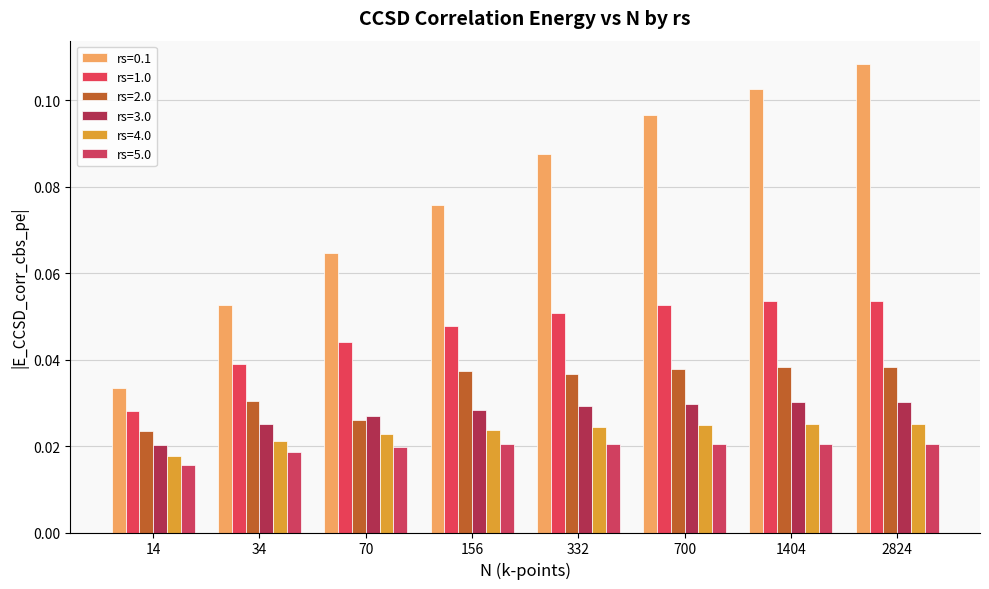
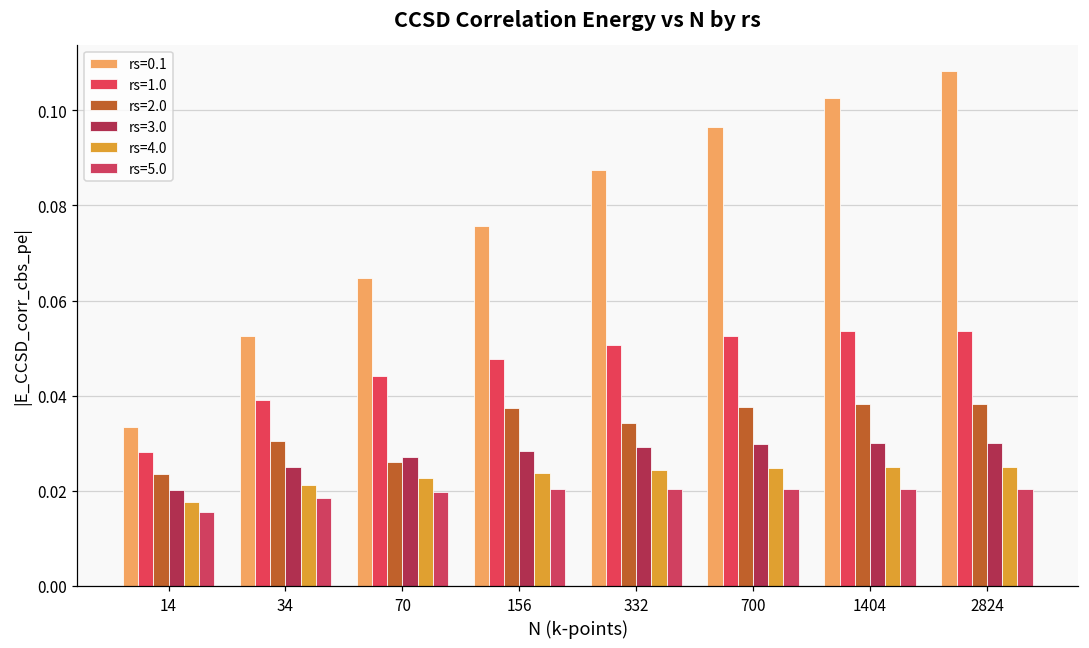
  {
    "rs=2.0": {
      "14": 0.024,
      "34": 0.030,
      "70": 0.026,
      "156": 0.037,
-     "332": 0.037,
+     "332": 0.034,
      "700": 0.038,
      "1404": 0.038,
      "2824": 0.038
    }
  }
